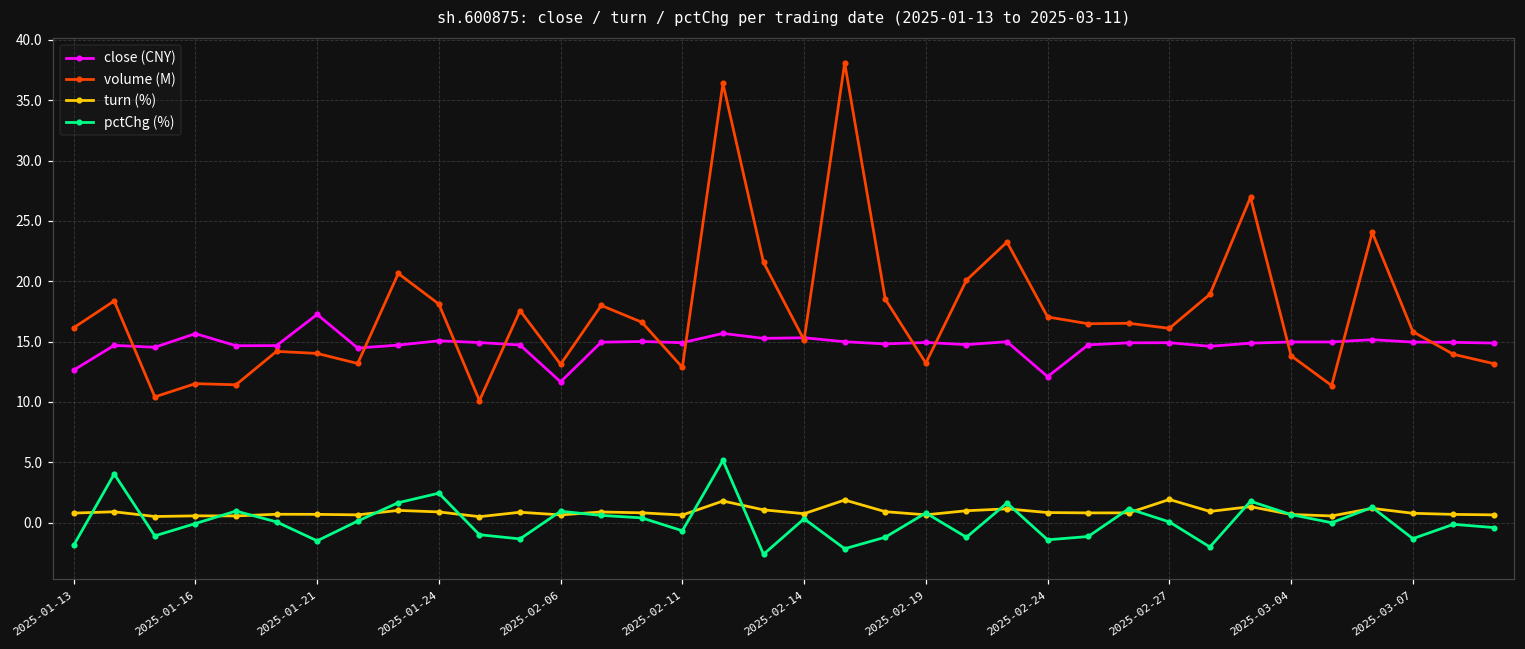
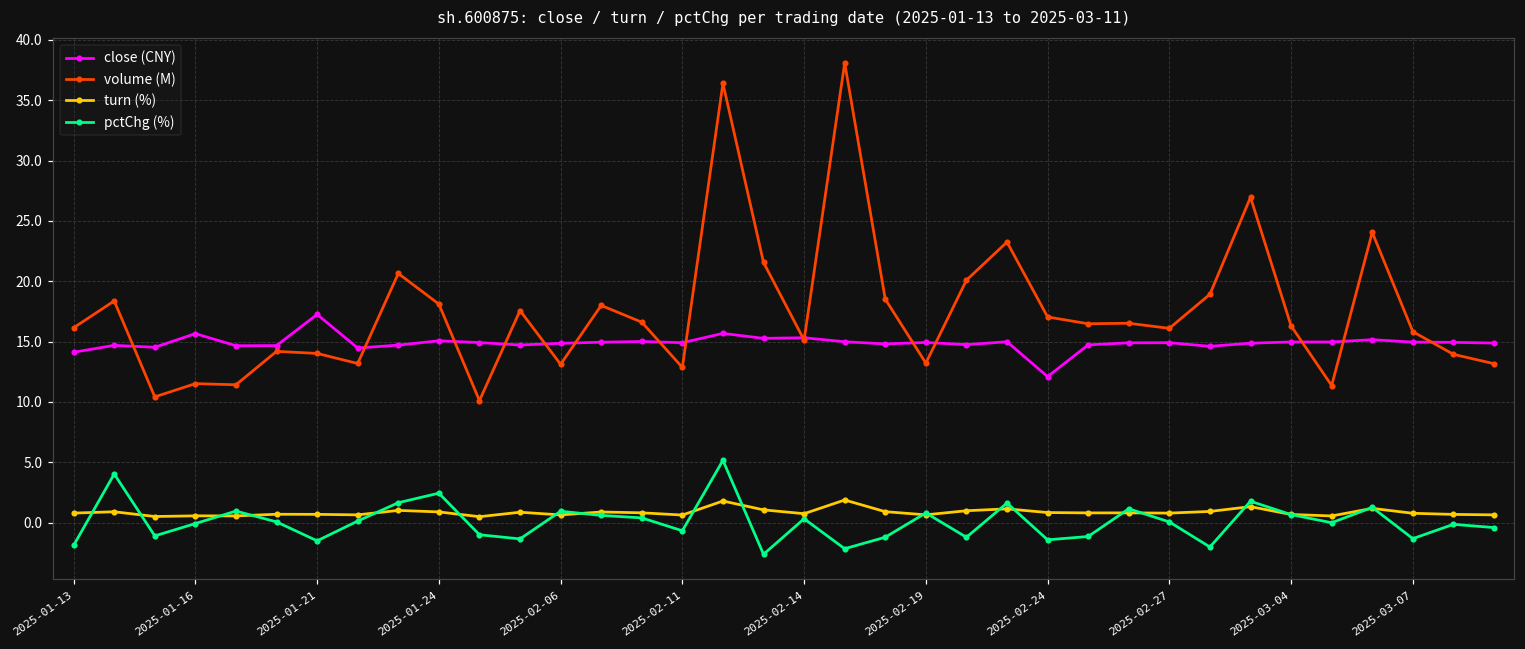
  {
    "close (CNY)": {
-     "2025-01-13": 12.6,
+     "2025-01-13": 14.1,
      "2025-01-16": 15.7,
      "2025-01-21": 17.3,
      "2025-01-24": 15.1,
-     "2025-02-06": 11.7,
+     "2025-02-06": 14.9,
      "2025-02-11": 14.9,
      "2025-02-19": 14.9,
      "2025-02-24": 12.1,
      "2025-02-27": 14.9,
      "2025-03-04": 15.0,
      "2025-03-07": 15.0
    },
    "volume (M)": {
      "2025-01-13": 16.1,
      "2025-01-16": 11.5,
      "2025-01-21": 14.0,
      "2025-01-24": 18.1,
      "2025-02-06": 13.1,
      "2025-02-11": 12.9,
      "2025-02-19": 13.2,
      "2025-02-24": 17.0,
      "2025-02-27": 16.1,
-     "2025-03-04": 13.8,
+     "2025-03-04": 16.3,
      "2025-03-07": 15.8
    },
    "turn (%)": {
      "2025-01-13": 0.8,
      "2025-01-16": 0.6,
      "2025-01-21": 0.7,
      "2025-01-24": 0.9,
      "2025-02-06": 0.6,
      "2025-02-11": 0.6,
      "2025-02-14": 0.7,
      "2025-02-24": 0.8,
-     "2025-02-27": 1.9,
+     "2025-02-27": 0.8,
      "2025-03-07": 0.8
    },
    "pctChg (%)": {
      "2025-01-13": -1.9,
      "2025-01-16": -0.1,
      "2025-01-21": -1.5,
      "2025-01-24": 2.4,
      "2025-02-06": 1.0,
      "2025-02-11": -0.7,
      "2025-02-14": 0.3,
      "2025-02-24": -1.4,
      "2025-02-27": 0.1,
      "2025-03-07": -1.3
    }
  }
